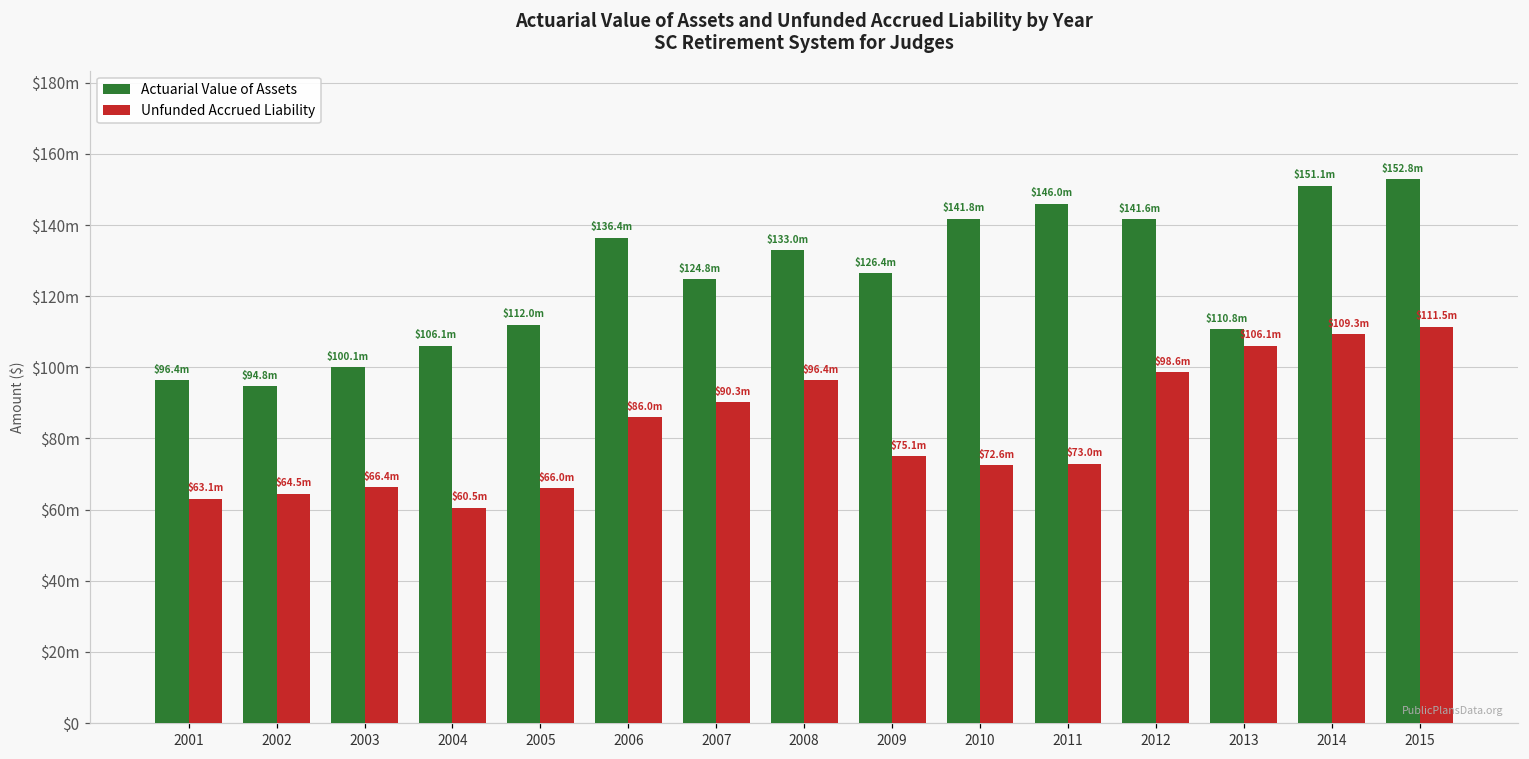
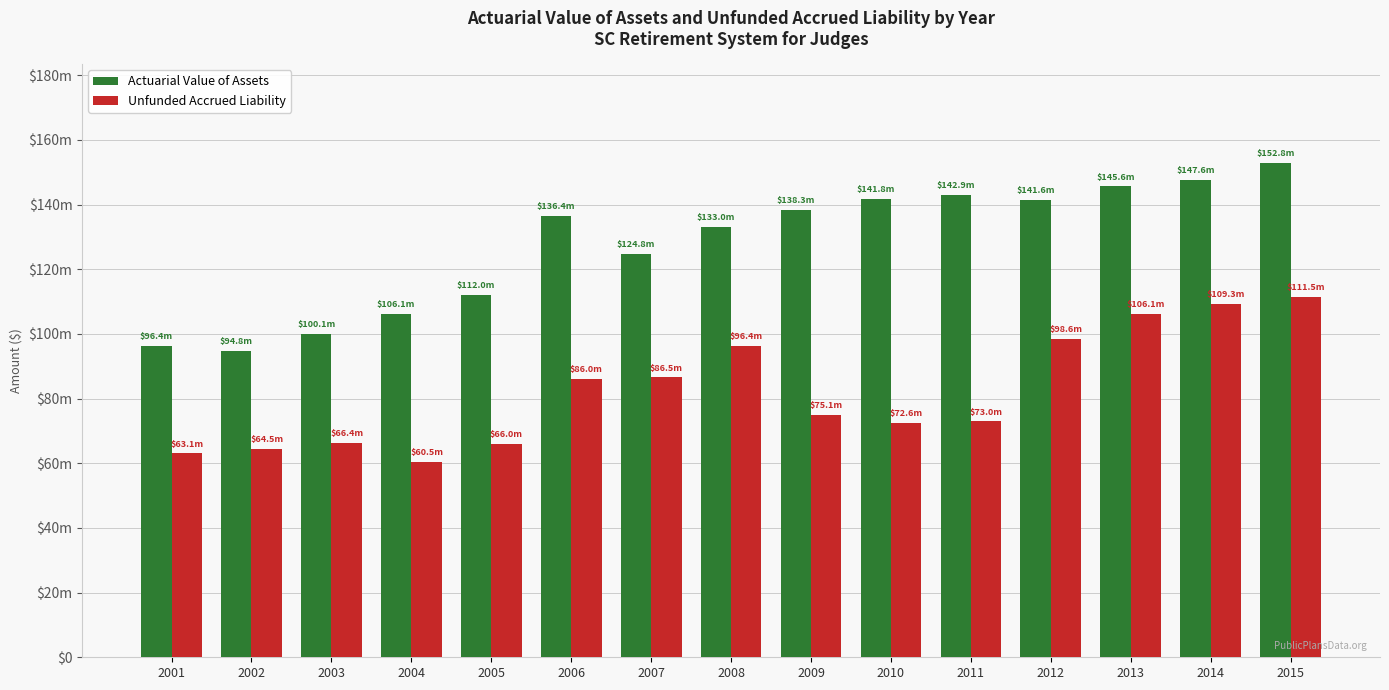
  {
    "Actuarial Value of Assets": {
      "2001": "$96.4m",
      "2002": "$94.8m",
      "2003": "$100.1m",
      "2004": "$106.1m",
      "2005": "$112.0m",
      "2006": "$136.4m",
      "2007": "$124.8m",
      "2008": "$133.0m",
-     "2009": "$126.4m",
+     "2009": "$138.3m",
      "2010": "$141.8m",
-     "2011": "$146.0m",
+     "2011": "$142.9m",
      "2012": "$141.6m",
-     "2013": "$110.8m",
-     "2014": "$151.1m",
+     "2013": "$145.6m",
+     "2014": "$147.6m",
      "2015": "$152.8m"
    },
    "Unfunded Accrued Liability": {
      "2001": "$63.1m",
      "2002": "$64.5m",
      "2003": "$66.4m",
      "2004": "$60.5m",
      "2005": "$66.0m",
      "2006": "$86.0m",
-     "2007": "$90.3m",
+     "2007": "$86.5m",
      "2008": "$96.4m",
      "2009": "$75.1m",
      "2010": "$72.6m",
      "2011": "$73.0m",
      "2012": "$98.6m",
      "2013": "$106.1m",
      "2014": "$109.3m",
      "2015": "$111.5m"
    }
  }
